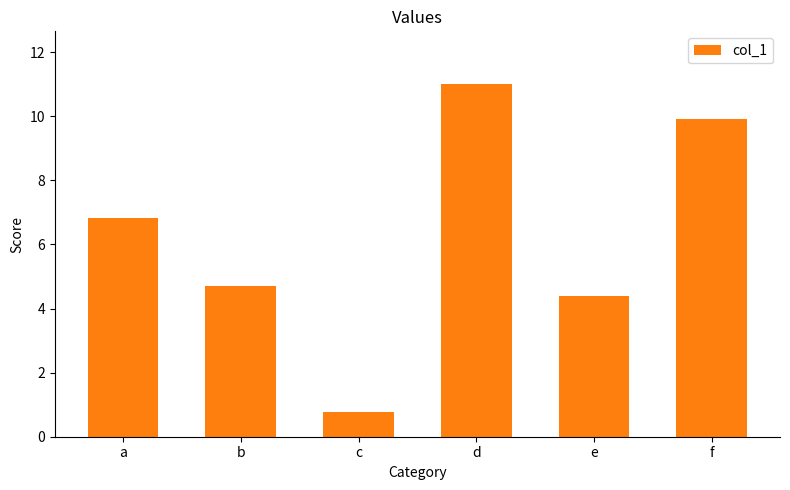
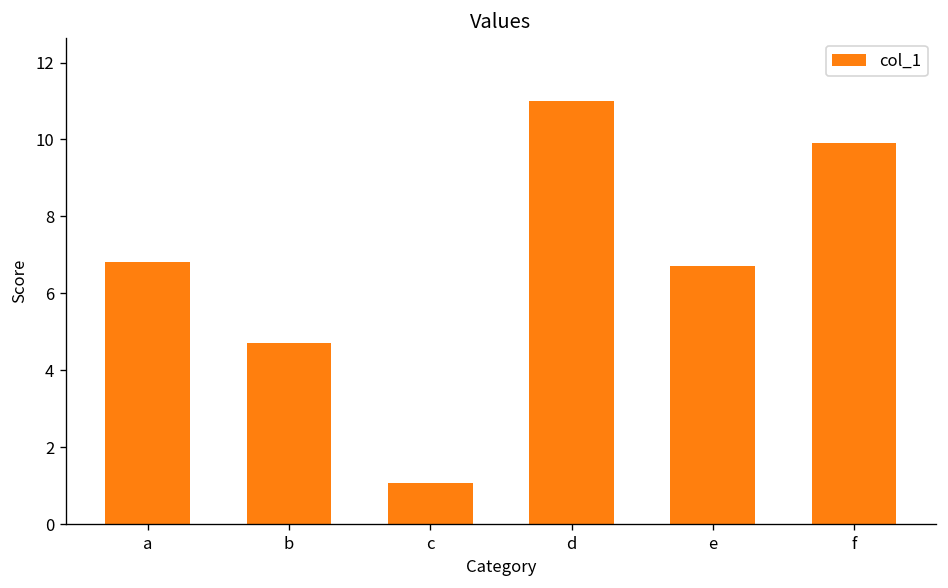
  {
    "a": 6.8,
    "b": 4.7,
-   "c": 0.8,
+   "c": 1.1,
    "d": 11.0,
-   "e": 4.4,
+   "e": 6.7,
    "f": 9.9
  }
